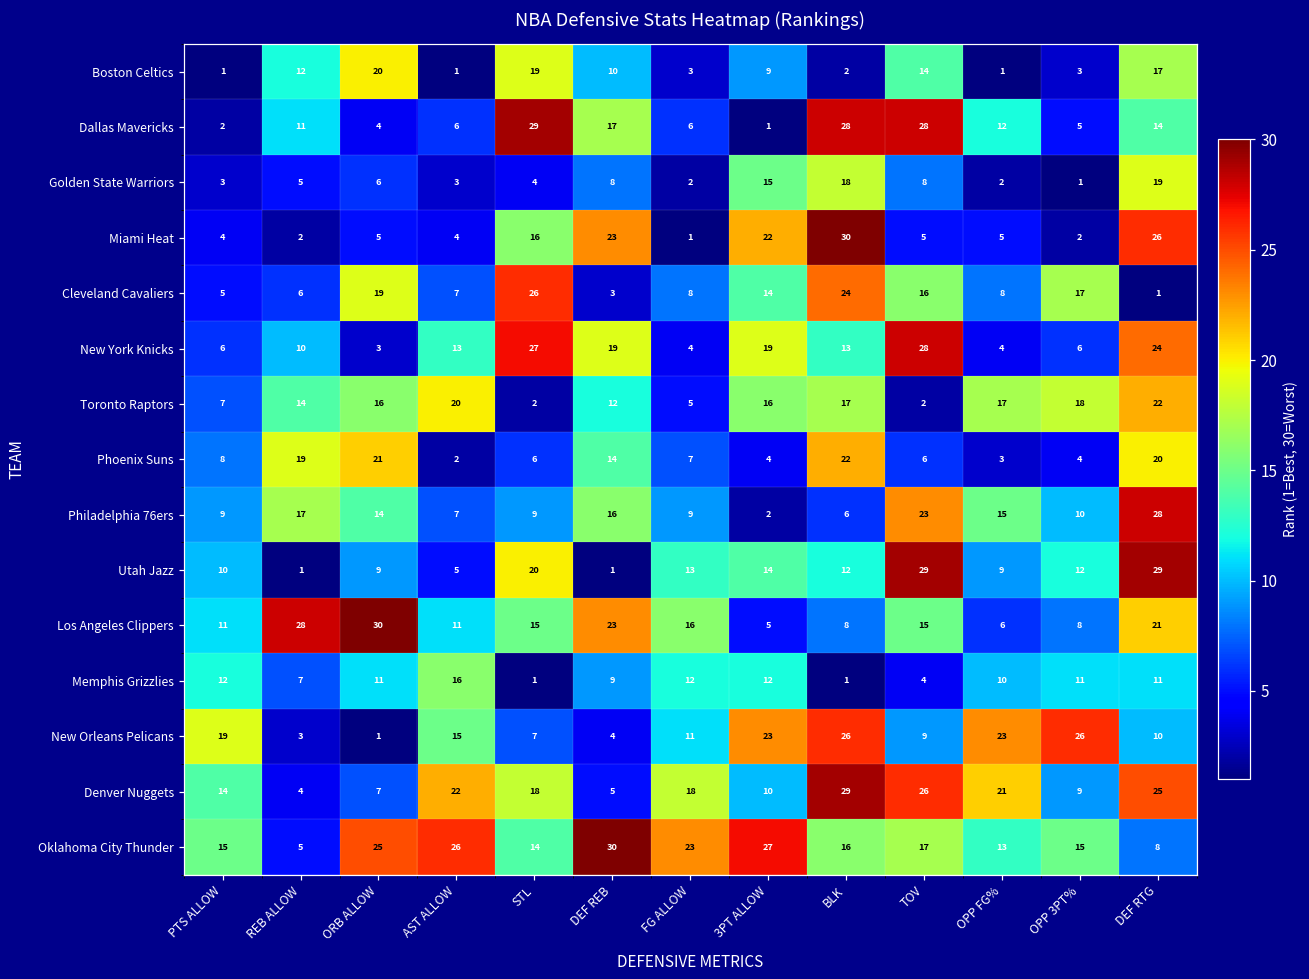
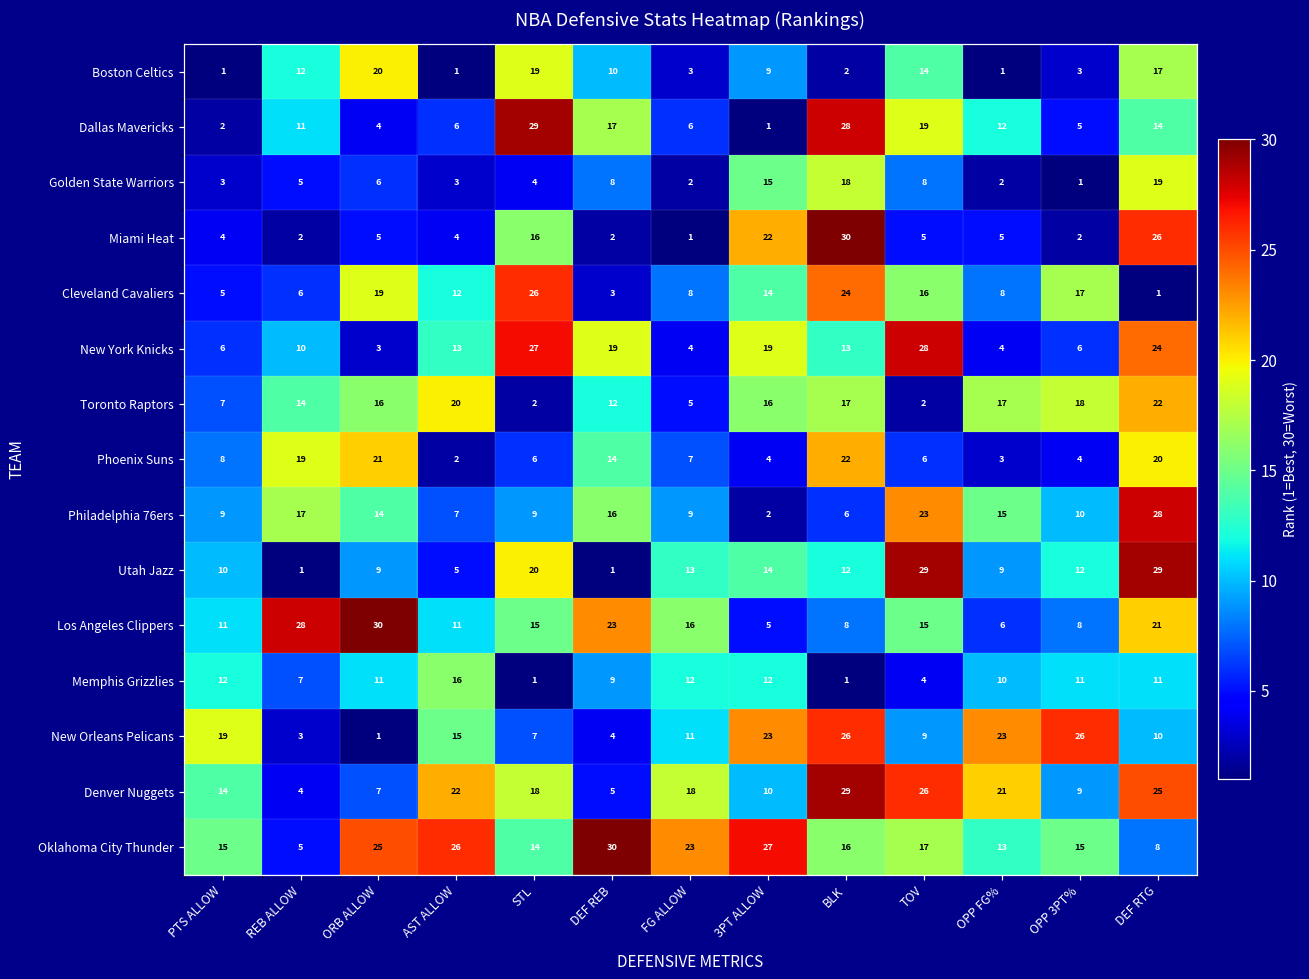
  {
    "Boston Celtics": {
      "PTS ALLOW": 1,
      "REB ALLOW": 12,
      "ORB ALLOW": 20,
      "AST ALLOW": 1,
      "STL": 19,
      "DEF REB": 10,
      "FG ALLOW": 3,
      "3PT ALLOW": 9,
      "BLK": 2,
      "TOV": 14,
      "OPP FG%": 1,
      "OPP 3PT%": 3,
      "DEF RTG": 17
    },
    "Dallas Mavericks": {
      "PTS ALLOW": 2,
      "REB ALLOW": 11,
      "ORB ALLOW": 4,
      "AST ALLOW": 6,
      "STL": 29,
      "DEF REB": 17,
      "FG ALLOW": 6,
      "3PT ALLOW": 1,
      "BLK": 28,
-     "TOV": 28,
+     "TOV": 19,
      "OPP FG%": 12,
      "OPP 3PT%": 5,
      "DEF RTG": 14
    },
    "Golden State Warriors": {
      "PTS ALLOW": 3,
      "REB ALLOW": 5,
      "ORB ALLOW": 6,
      "AST ALLOW": 3,
      "STL": 4,
      "DEF REB": 8,
      "FG ALLOW": 2,
      "3PT ALLOW": 15,
      "BLK": 18,
      "TOV": 8,
      "OPP FG%": 2,
      "OPP 3PT%": 1,
      "DEF RTG": 19
    },
    "Miami Heat": {
      "PTS ALLOW": 4,
      "REB ALLOW": 2,
      "ORB ALLOW": 5,
      "AST ALLOW": 4,
      "STL": 16,
-     "DEF REB": 23,
+     "DEF REB": 2,
      "FG ALLOW": 1,
      "3PT ALLOW": 22,
      "BLK": 30,
      "TOV": 5,
      "OPP FG%": 5,
      "OPP 3PT%": 2,
      "DEF RTG": 26
    },
    "Cleveland Cavaliers": {
      "PTS ALLOW": 5,
      "REB ALLOW": 6,
      "ORB ALLOW": 19,
-     "AST ALLOW": 7,
+     "AST ALLOW": 12,
      "STL": 26,
      "DEF REB": 3,
      "FG ALLOW": 8,
      "3PT ALLOW": 14,
      "BLK": 24,
      "TOV": 16,
      "OPP FG%": 8,
      "OPP 3PT%": 17,
      "DEF RTG": 1
    },
    "New York Knicks": {
      "PTS ALLOW": 6,
      "REB ALLOW": 10,
      "ORB ALLOW": 3,
      "AST ALLOW": 13,
      "STL": 27,
      "DEF REB": 19,
      "FG ALLOW": 4,
      "3PT ALLOW": 19,
      "BLK": 13,
      "TOV": 28,
      "OPP FG%": 4,
      "OPP 3PT%": 6,
      "DEF RTG": 24
    },
    "Toronto Raptors": {
      "PTS ALLOW": 7,
      "REB ALLOW": 14,
      "ORB ALLOW": 16,
      "AST ALLOW": 20,
      "STL": 2,
      "DEF REB": 12,
      "FG ALLOW": 5,
      "3PT ALLOW": 16,
      "BLK": 17,
      "TOV": 2,
      "OPP FG%": 17,
      "OPP 3PT%": 18,
      "DEF RTG": 22
    },
    "Phoenix Suns": {
      "PTS ALLOW": 8,
      "REB ALLOW": 19,
      "ORB ALLOW": 21,
      "AST ALLOW": 2,
      "STL": 6,
      "DEF REB": 14,
      "FG ALLOW": 7,
      "3PT ALLOW": 4,
      "BLK": 22,
      "TOV": 6,
      "OPP FG%": 3,
      "OPP 3PT%": 4,
      "DEF RTG": 20
    },
    "Philadelphia 76ers": {
      "PTS ALLOW": 9,
      "REB ALLOW": 17,
      "ORB ALLOW": 14,
      "AST ALLOW": 7,
      "STL": 9,
      "DEF REB": 16,
      "FG ALLOW": 9,
      "3PT ALLOW": 2,
      "BLK": 6,
      "TOV": 23,
      "OPP FG%": 15,
      "OPP 3PT%": 10,
      "DEF RTG": 28
    },
    "Utah Jazz": {
      "PTS ALLOW": 10,
      "REB ALLOW": 1,
      "ORB ALLOW": 9,
      "AST ALLOW": 5,
      "STL": 20,
      "DEF REB": 1,
      "FG ALLOW": 13,
      "3PT ALLOW": 14,
      "BLK": 12,
      "TOV": 29,
      "OPP FG%": 9,
      "OPP 3PT%": 12,
      "DEF RTG": 29
    },
    "Los Angeles Clippers": {
      "PTS ALLOW": 11,
      "REB ALLOW": 28,
      "ORB ALLOW": 30,
      "AST ALLOW": 11,
      "STL": 15,
      "DEF REB": 23,
      "FG ALLOW": 16,
      "3PT ALLOW": 5,
      "BLK": 8,
      "TOV": 15,
      "OPP FG%": 6,
      "OPP 3PT%": 8,
      "DEF RTG": 21
    },
    "Memphis Grizzlies": {
      "PTS ALLOW": 12,
      "REB ALLOW": 7,
      "ORB ALLOW": 11,
      "AST ALLOW": 16,
      "STL": 1,
      "DEF REB": 9,
      "FG ALLOW": 12,
      "3PT ALLOW": 12,
      "BLK": 1,
      "TOV": 4,
      "OPP FG%": 10,
      "OPP 3PT%": 11,
      "DEF RTG": 11
    },
    "New Orleans Pelicans": {
      "PTS ALLOW": 19,
      "REB ALLOW": 3,
      "ORB ALLOW": 1,
      "AST ALLOW": 15,
      "STL": 7,
      "DEF REB": 4,
      "FG ALLOW": 11,
      "3PT ALLOW": 23,
      "BLK": 26,
      "TOV": 9,
      "OPP FG%": 23,
      "OPP 3PT%": 26,
      "DEF RTG": 10
    },
    "Denver Nuggets": {
      "PTS ALLOW": 14,
      "REB ALLOW": 4,
      "ORB ALLOW": 7,
      "AST ALLOW": 22,
      "STL": 18,
      "DEF REB": 5,
      "FG ALLOW": 18,
      "3PT ALLOW": 10,
      "BLK": 29,
      "TOV": 26,
      "OPP FG%": 21,
      "OPP 3PT%": 9,
      "DEF RTG": 25
    },
    "Oklahoma City Thunder": {
      "PTS ALLOW": 15,
      "REB ALLOW": 5,
      "ORB ALLOW": 25,
      "AST ALLOW": 26,
      "STL": 14,
      "DEF REB": 30,
      "FG ALLOW": 23,
      "3PT ALLOW": 27,
      "BLK": 16,
      "TOV": 17,
      "OPP FG%": 13,
      "OPP 3PT%": 15,
      "DEF RTG": 8
    }
  }
